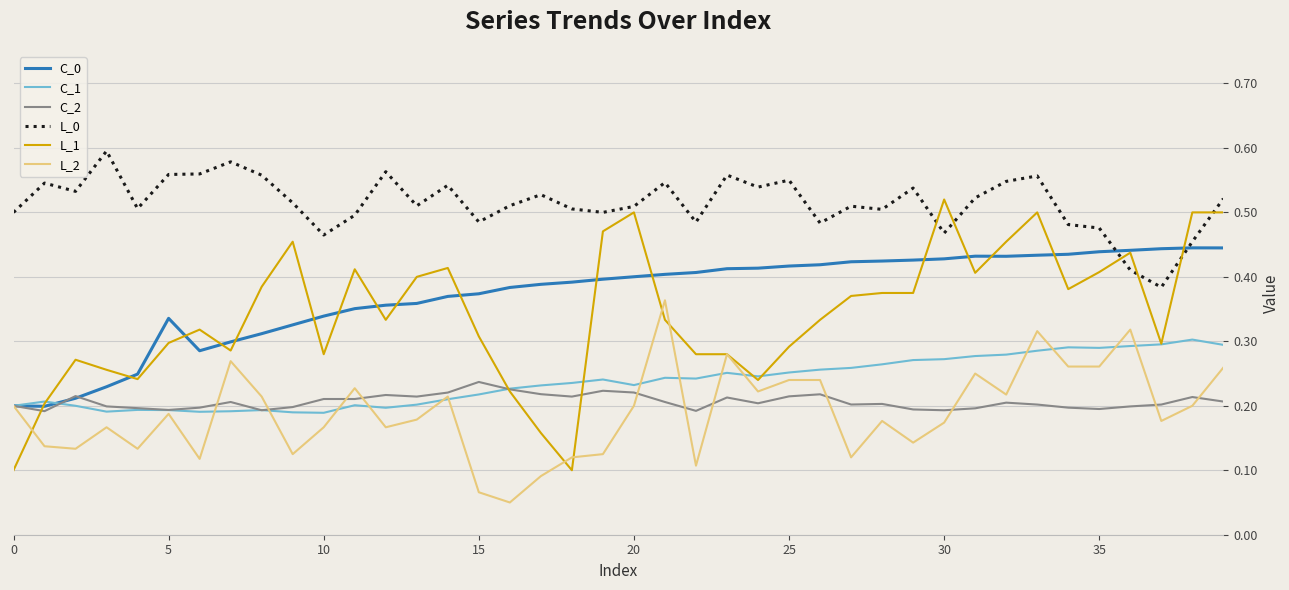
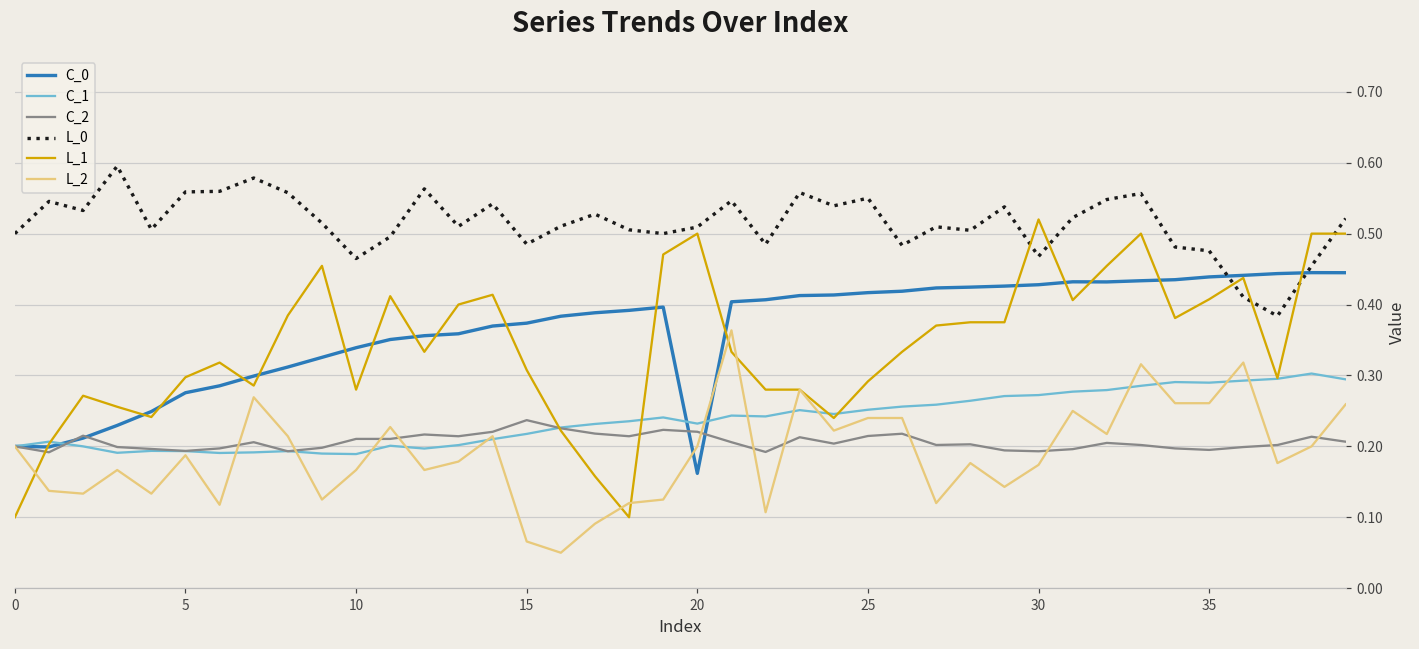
  {
    "C_0": {
-     "5": 0.34,
+     "5": 0.28,
      "10": 0.34,
      "15": 0.37,
-     "20": 0.40,
+     "20": 0.16,
      "25": 0.42,
      "30": 0.43,
      "35": 0.44
    },
    "C_1": {
      "10": 0.19,
      "15": 0.22,
      "20": 0.23,
      "25": 0.25,
      "30": 0.27,
      "35": 0.29
    },
    "C_2": {
      "10": 0.21,
      "15": 0.24,
      "20": 0.22,
      "25": 0.21,
      "30": 0.19,
      "35": 0.20
    },
    "L_0": {
      "0": 0.50,
      "5": 0.56,
      "10": 0.46,
      "15": 0.49,
      "20": 0.51,
      "25": 0.55,
      "30": 0.47,
      "35": 0.48
    },
    "L_1": {
      "0": 0.10,
      "5": 0.30,
      "10": 0.28,
      "15": 0.31,
      "20": 0.50,
      "25": 0.29,
      "30": 0.52,
      "35": 0.41
    },
    "L_2": {
      "5": 0.19,
      "10": 0.17,
      "15": 0.07,
      "20": 0.20,
      "25": 0.24,
      "30": 0.17,
      "35": 0.26
    }
  }
